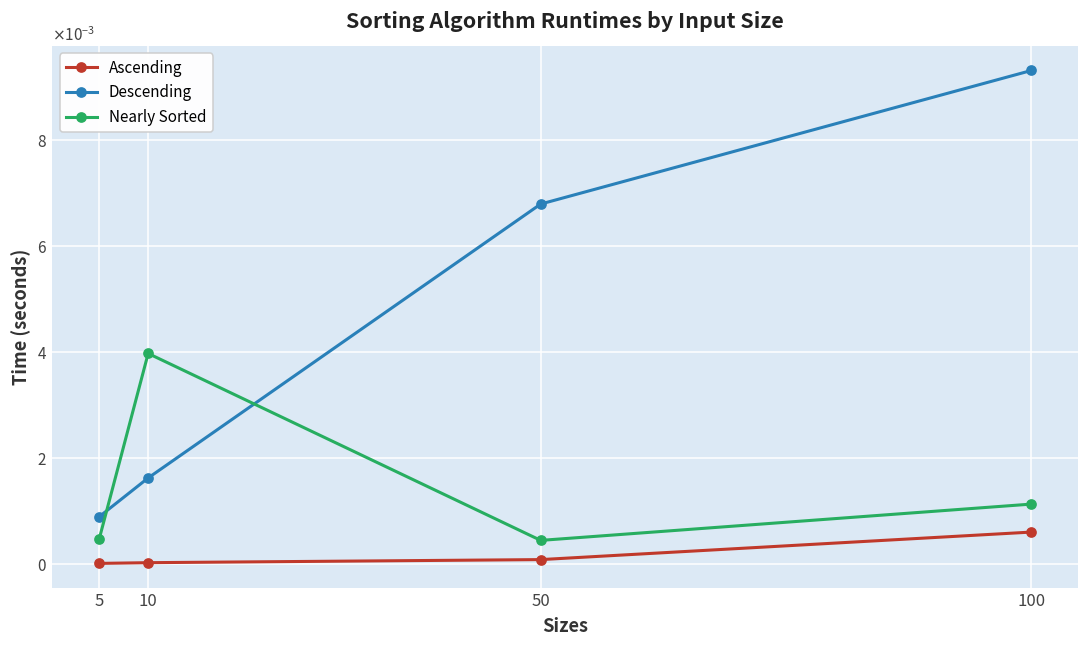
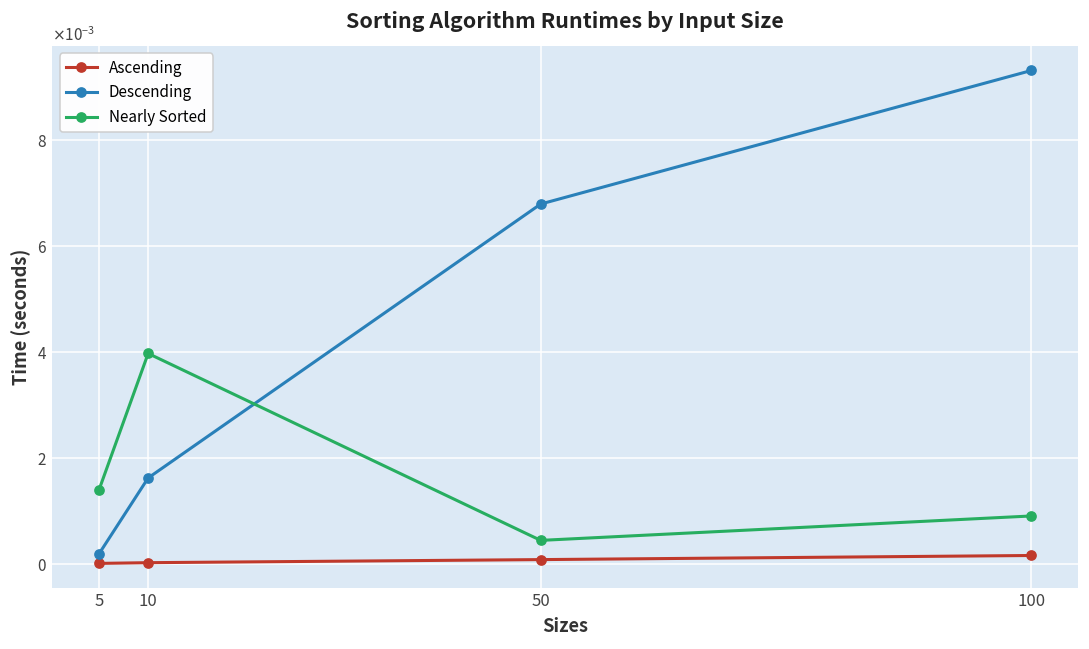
  {
    "Ascending": {
      "5": 0.0000,
      "10": 0.0000,
      "50": 0.0001,
-     "100": 0.0006
+     "100": 0.0002
    },
    "Descending": {
-     "5": 0.0009,
+     "5": 0.0002,
      "10": 0.0016,
      "50": 0.0068,
      "100": 0.0093
    },
    "Nearly Sorted": {
-     "5": 0.0005,
+     "5": 0.0014,
      "10": 0.0040,
      "50": 0.0005,
-     "100": 0.0011
+     "100": 0.0009
    }
  }
